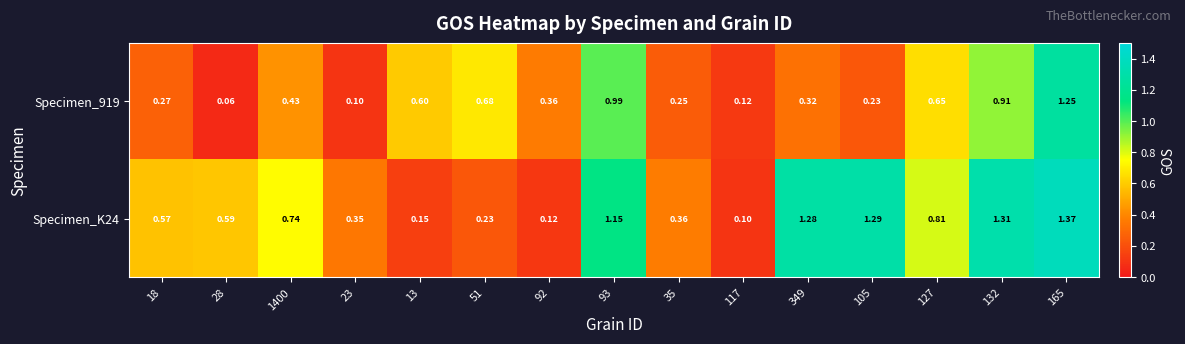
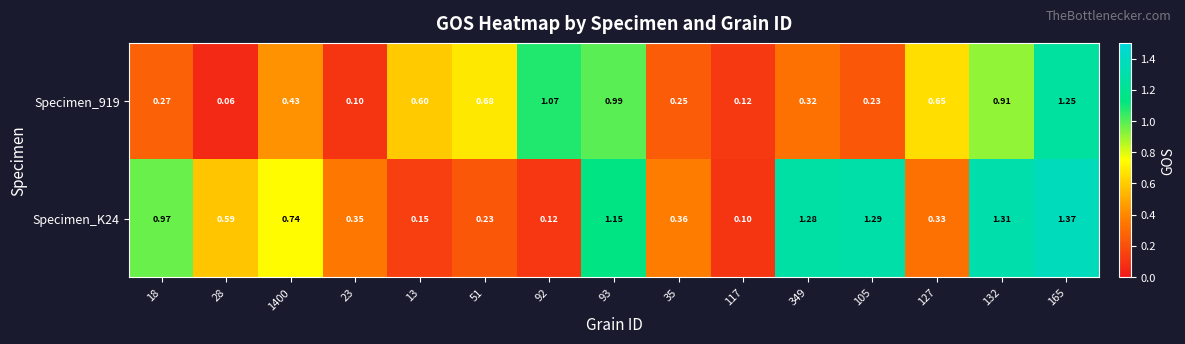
  {
    "Specimen_919": {
      "18": 0.27,
      "28": 0.06,
      "1400": 0.43,
      "23": 0.10,
      "13": 0.60,
      "51": 0.68,
-     "92": 0.36,
+     "92": 1.07,
      "93": 0.99,
      "35": 0.25,
      "117": 0.12,
      "349": 0.32,
      "105": 0.23,
      "127": 0.65,
      "132": 0.91,
      "165": 1.25
    },
    "Specimen_K24": {
-     "18": 0.57,
+     "18": 0.97,
      "28": 0.59,
      "1400": 0.74,
      "23": 0.35,
      "13": 0.15,
      "51": 0.23,
      "92": 0.12,
      "93": 1.15,
      "35": 0.36,
      "117": 0.10,
      "349": 1.28,
      "105": 1.29,
-     "127": 0.81,
+     "127": 0.33,
      "132": 1.31,
      "165": 1.37
    }
  }
